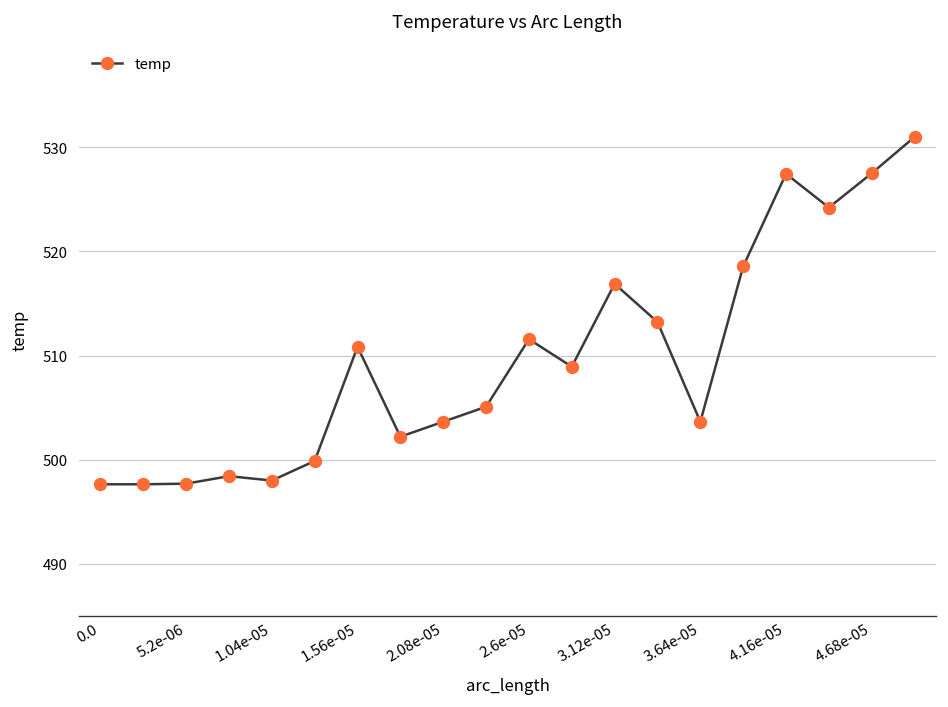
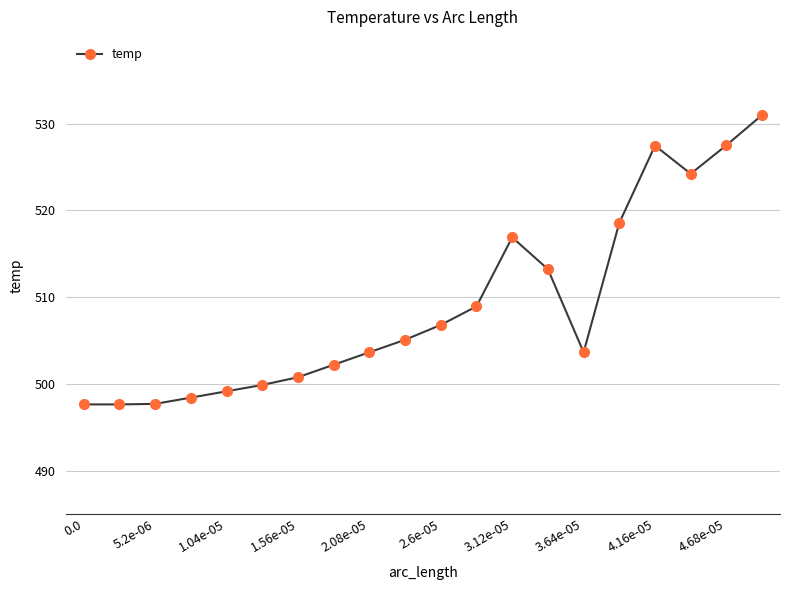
  {
    "0.0": 498,
    "5.2e-06": 498,
-   "1.04e-05": 498,
-   "1.56e-05": 511,
+   "1.04e-05": 499,
+   "1.56e-05": 501,
    "2.08e-05": 504,
-   "2.6e-05": 512,
+   "2.6e-05": 507,
    "3.12e-05": 517,
    "3.64e-05": 504,
    "4.16e-05": 527,
    "4.68e-05": 528
  }
